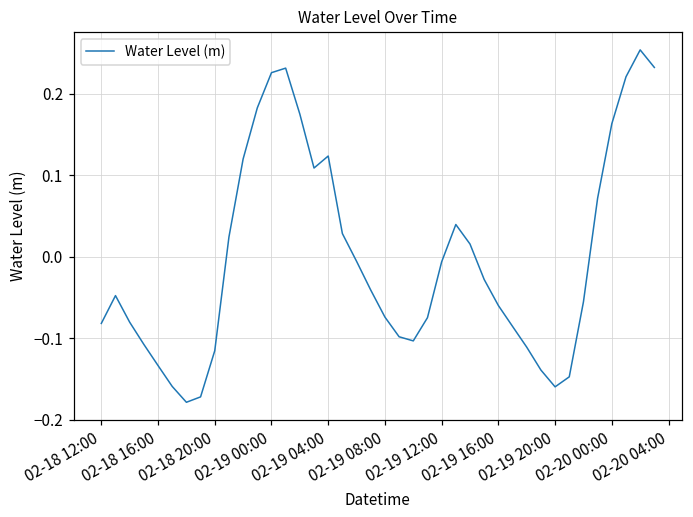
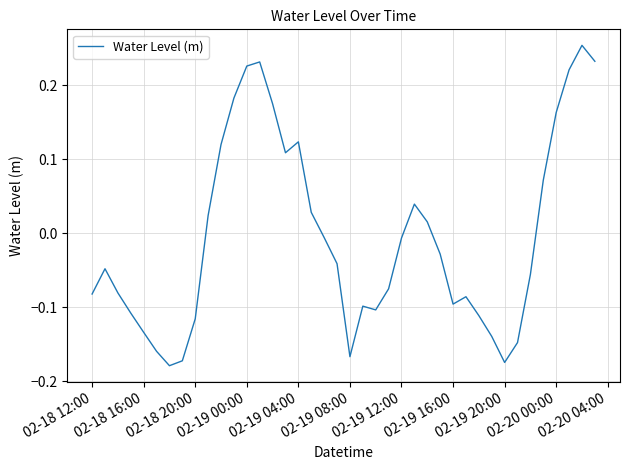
  {
    "02-18 12:00": -0.08,
    "02-18 16:00": -0.13,
    "02-18 20:00": -0.12,
    "02-19 00:00": 0.23,
    "02-19 04:00": 0.12,
-   "02-19 08:00": -0.07,
+   "02-19 08:00": -0.17,
    "02-19 12:00": -0.01,
-   "02-19 16:00": -0.06,
-   "02-19 20:00": -0.16,
+   "02-19 16:00": -0.10,
+   "02-19 20:00": -0.17,
    "02-20 00:00": 0.16
  }
